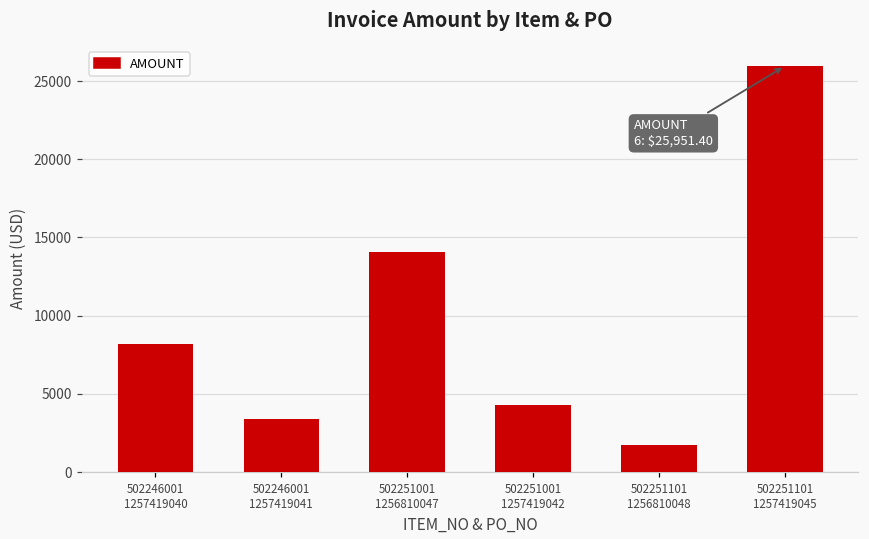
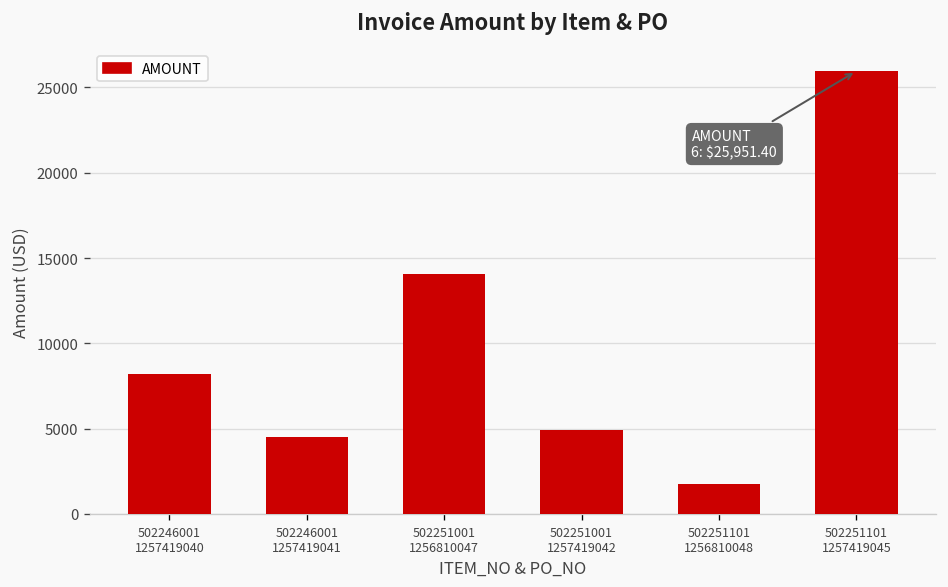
  {
    "502246001 1257419040": 8200,
-   "502246001 1257419041": 3400,
+   "502246001 1257419041": 4500,
    "502251001 1256810047": 14100,
-   "502251001 1257419042": 4300,
+   "502251001 1257419042": 4900,
    "502251101 1256810048": 1700
  }
